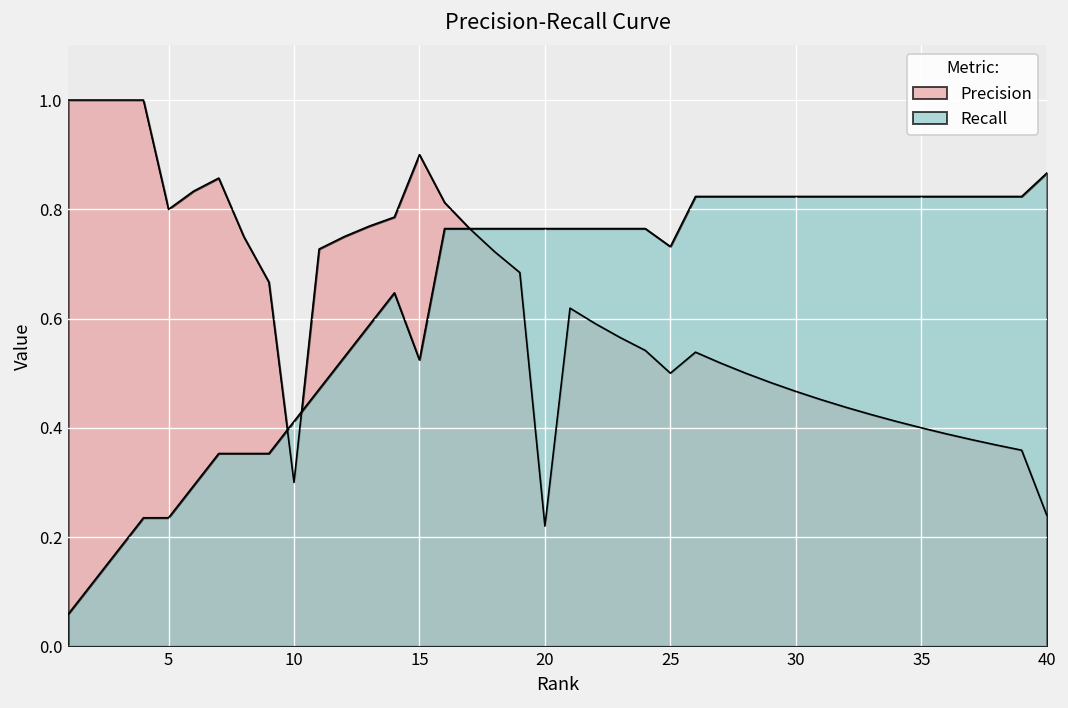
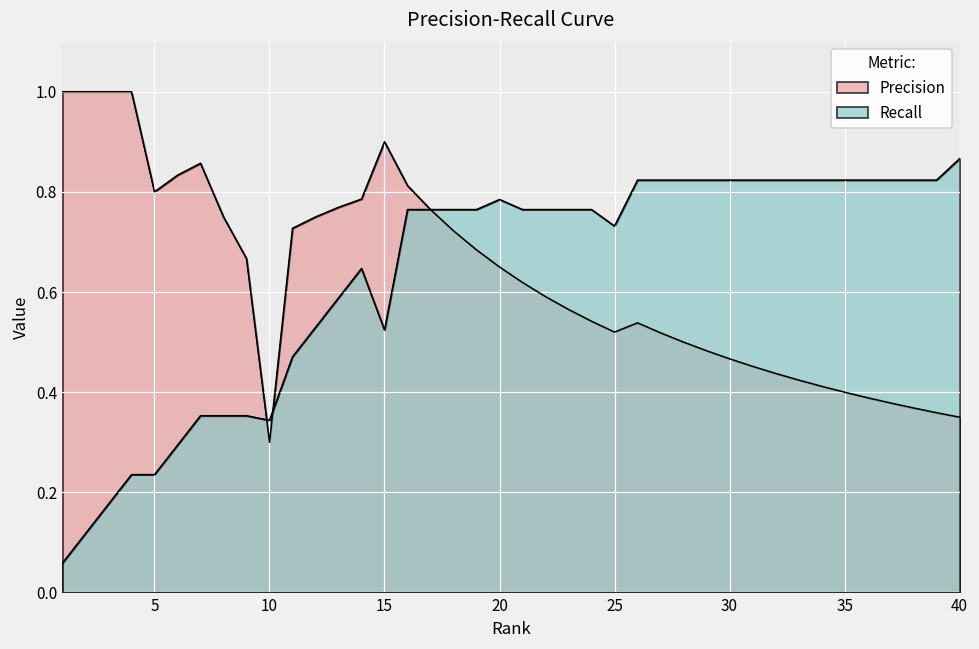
  {
    "Precision": {
      "5": 0.80,
      "10": 0.30,
      "15": 0.90,
-     "20": 0.22,
-     "25": 0.50,
+     "20": 0.65,
+     "25": 0.52,
      "30": 0.47,
      "35": 0.40,
-     "40": 0.24
+     "40": 0.35
    },
    "Recall": {
      "5": 0.24,
-     "10": 0.41,
+     "10": 0.34,
      "15": 0.52,
-     "20": 0.76,
+     "20": 0.78,
      "25": 0.73,
      "30": 0.82,
      "35": 0.82,
      "40": 0.87
    }
  }
